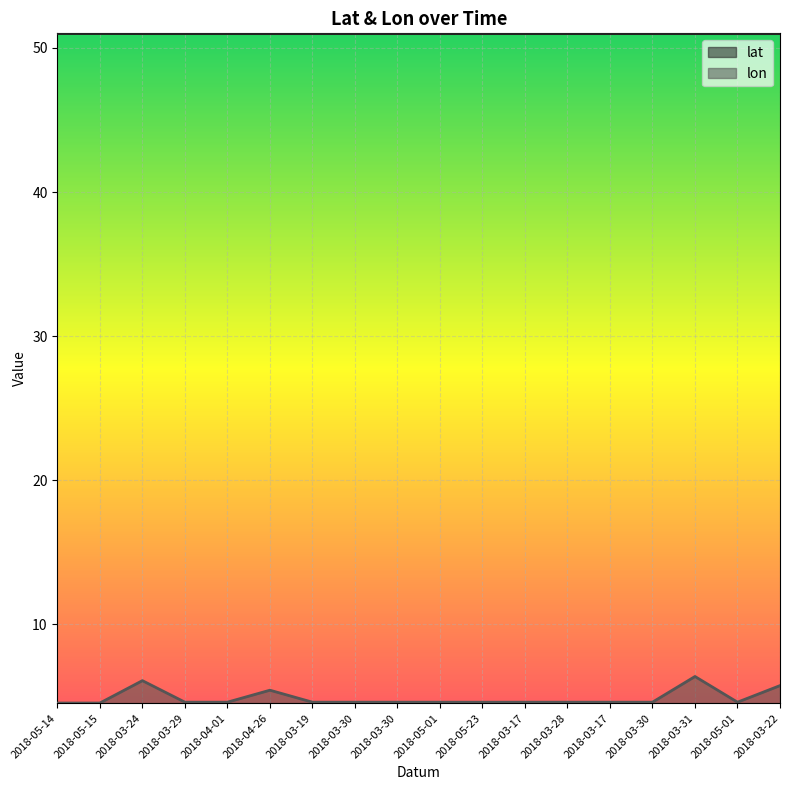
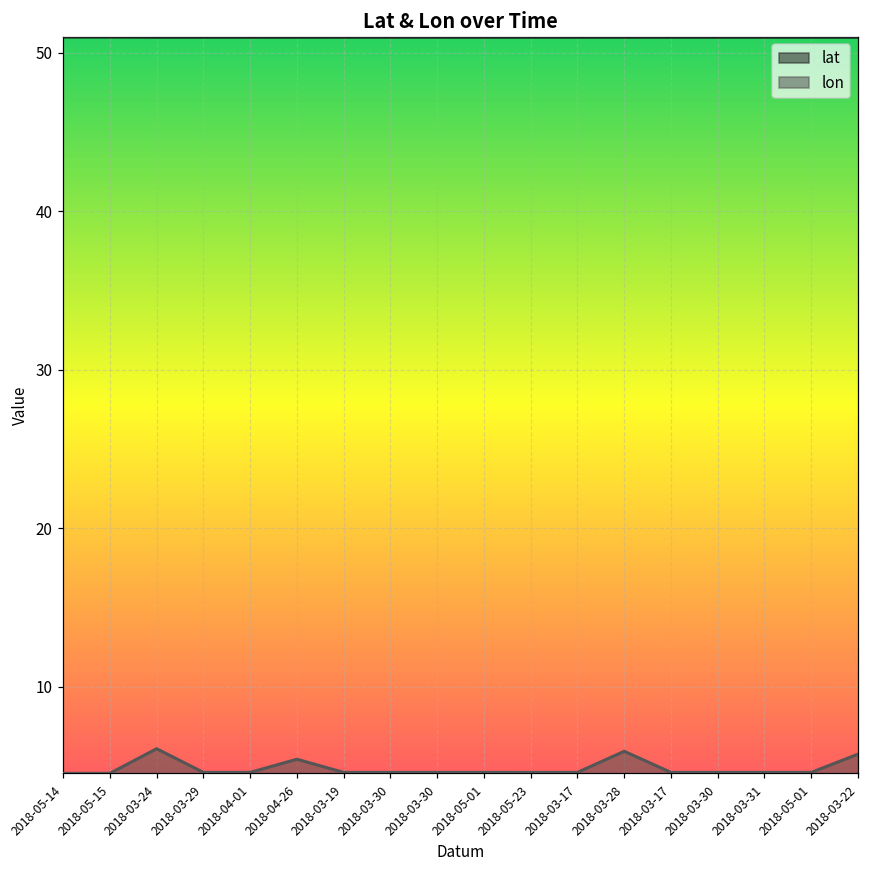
  {
    "lat": {
      "2018-05-14": 51.0,
      "2018-05-15": 51.0,
      "2018-03-24": 51.0,
      "2018-03-29": 51.0,
      "2018-04-01": 51.0,
      "2018-04-26": 51.0,
      "2018-03-19": 51.0,
      "2018-05-23": 51.0,
      "2018-03-28": 51.0,
      "2018-03-31": 51.0,
      "2018-03-22": 51.0
    },
    "lon": {
      "2018-05-14": 4.5,
      "2018-05-15": 4.5,
      "2018-03-24": 6.1,
      "2018-03-29": 4.6,
      "2018-04-01": 4.6,
      "2018-04-26": 5.4,
      "2018-03-19": 4.6,
      "2018-05-23": 4.6,
-     "2018-03-28": 4.6,
-     "2018-03-31": 6.4,
+     "2018-03-28": 5.9,
+     "2018-03-31": 4.6,
      "2018-03-22": 5.8
    }
  }
